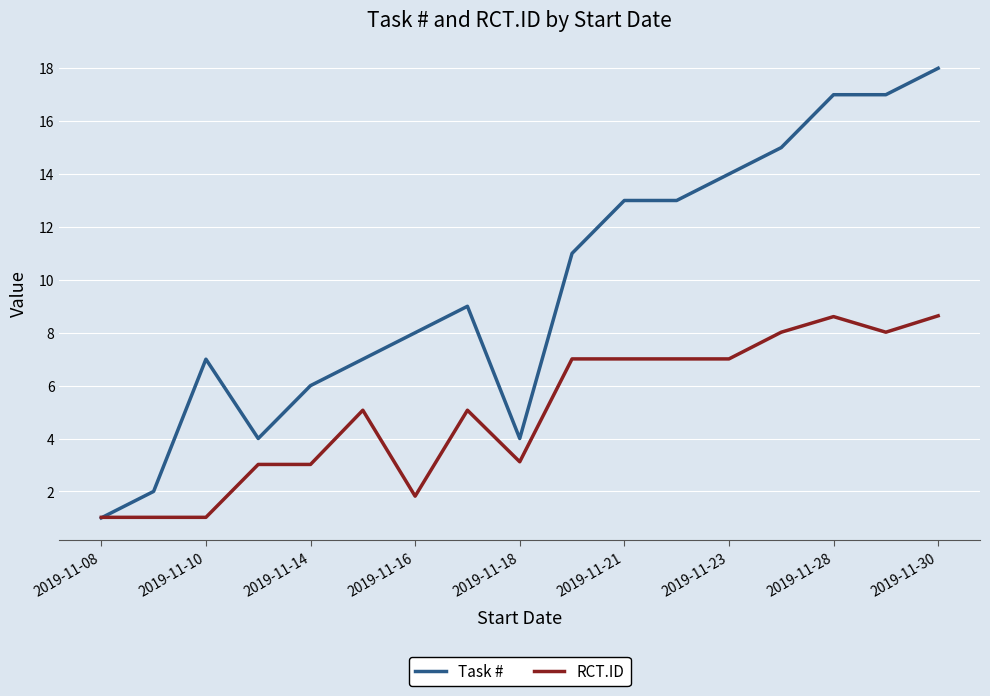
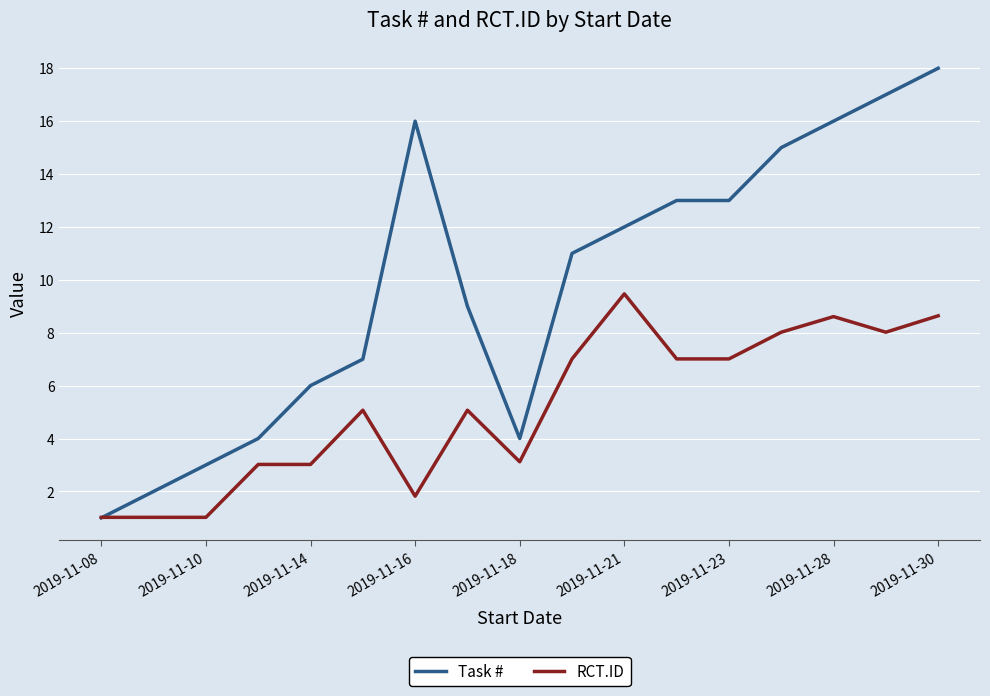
  {
    "Task #": {
-     "2019-11-10": 7,
+     "2019-11-10": 3,
      "2019-11-14": 6,
-     "2019-11-16": 8,
+     "2019-11-16": 16,
      "2019-11-18": 4,
-     "2019-11-21": 13,
-     "2019-11-23": 14,
-     "2019-11-28": 17,
+     "2019-11-21": 12,
+     "2019-11-23": 13,
+     "2019-11-28": 16,
      "2019-11-30": 18
    },
    "RCT.ID": {
      "2019-11-10": 1.0,
      "2019-11-14": 3.0,
      "2019-11-16": 1.8,
      "2019-11-18": 3.1,
-     "2019-11-21": 7.0,
+     "2019-11-21": 9.5,
      "2019-11-23": 7.0,
      "2019-11-28": 8.6,
      "2019-11-30": 8.6
    }
  }
